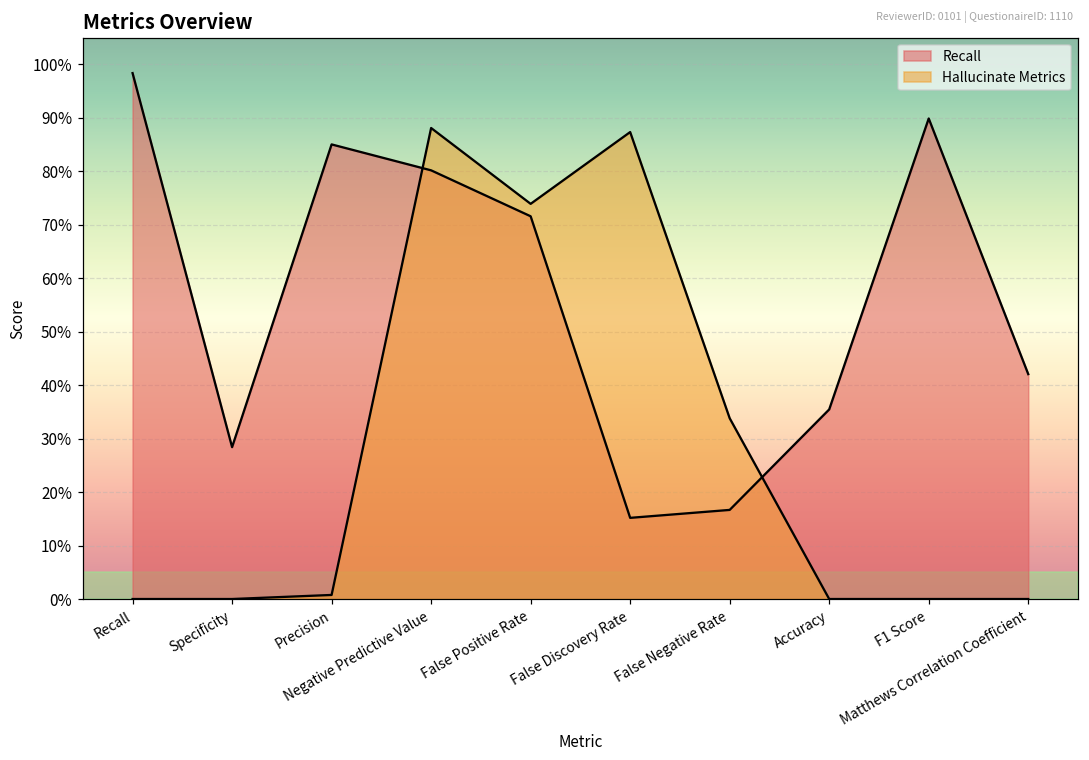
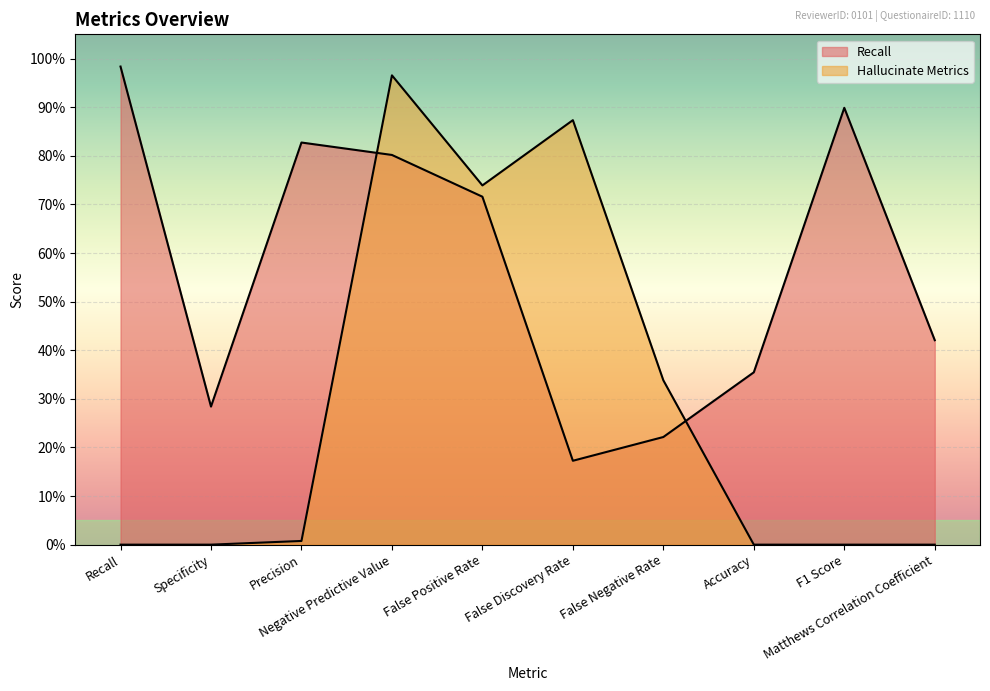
  {
    "Recall": {
      "Recall": "98%",
      "Specificity": "28%",
-     "Precision": "85%",
+     "Precision": "83%",
      "Negative Predictive Value": "80%",
      "False Positive Rate": "72%",
-     "False Discovery Rate": "15%",
-     "False Negative Rate": "17%",
+     "False Discovery Rate": "17%",
+     "False Negative Rate": "22%",
      "Accuracy": "35%",
      "F1 Score": "90%",
      "Matthews Correlation Coefficient": "42%"
    },
    "Hallucinate Metrics": {
-     "Negative Predictive Value": "88%",
+     "Negative Predictive Value": "97%",
      "False Positive Rate": "74%",
      "False Discovery Rate": "87%",
      "False Negative Rate": "34%"
    }
  }
